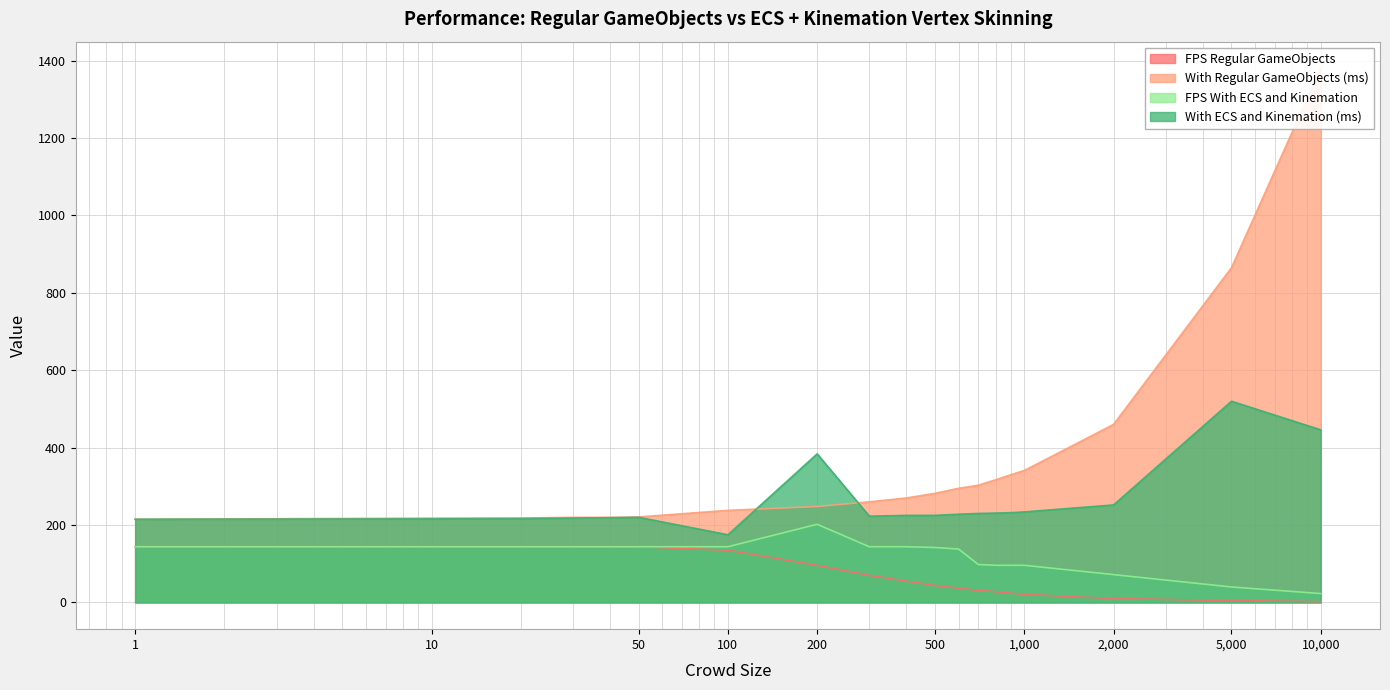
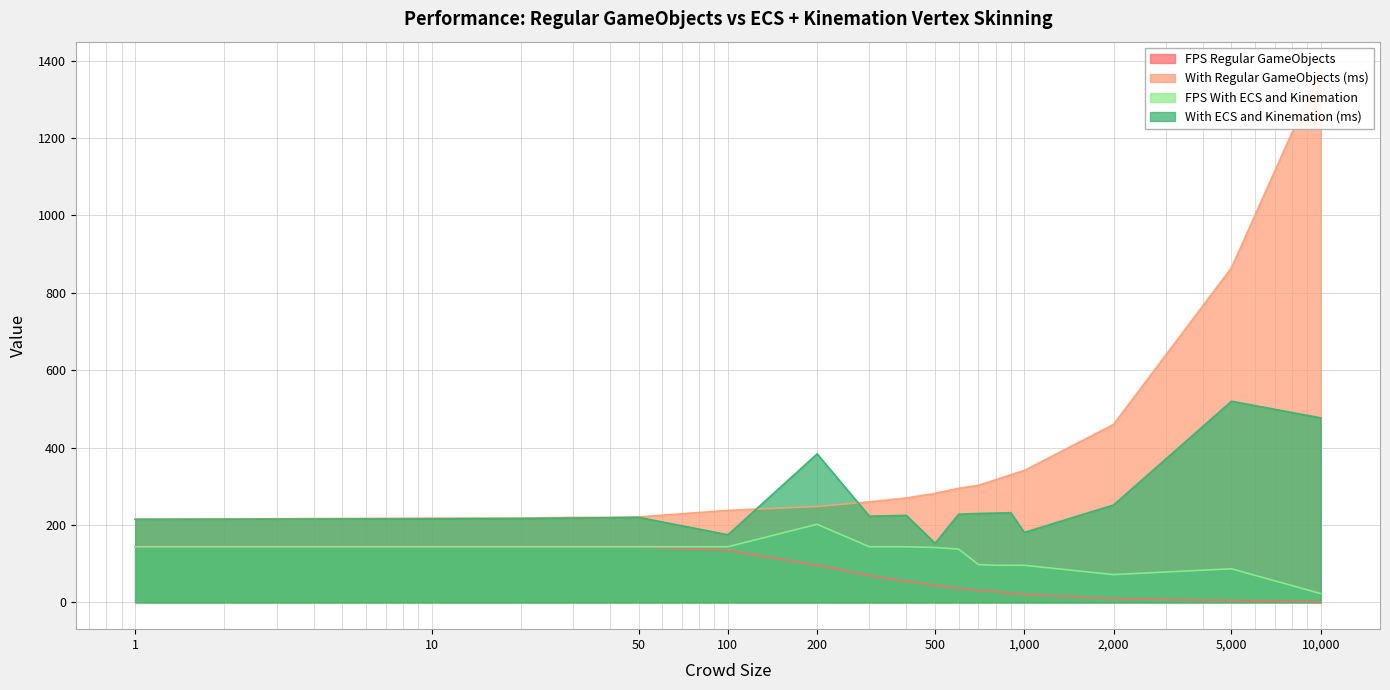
  {
    "FPS With ECS and Kinemation": {
      "100": 140,
      "200": 200,
      "500": 140,
      "1,000": 100,
      "2,000": 70,
-     "5,000": 40,
+     "5,000": 90,
      "10,000": 20
    },
    "With ECS and Kinemation (ms)": {
      "100": 180,
      "200": 380,
-     "500": 230,
-     "1,000": 230,
+     "500": 150,
+     "1,000": 180,
      "2,000": 250,
      "5,000": 520,
-     "10,000": 450
+     "10,000": 480
    }
  }
